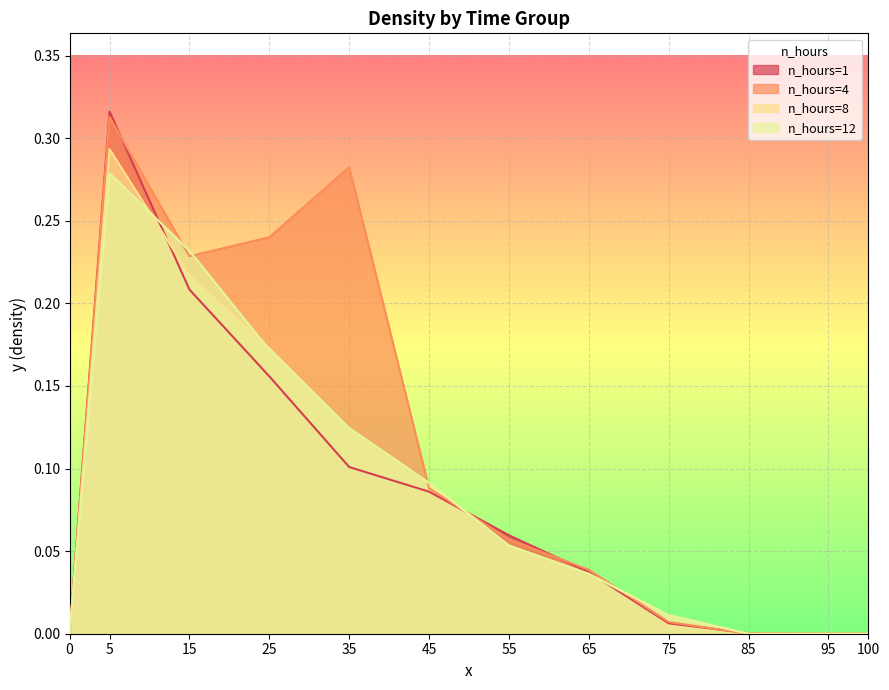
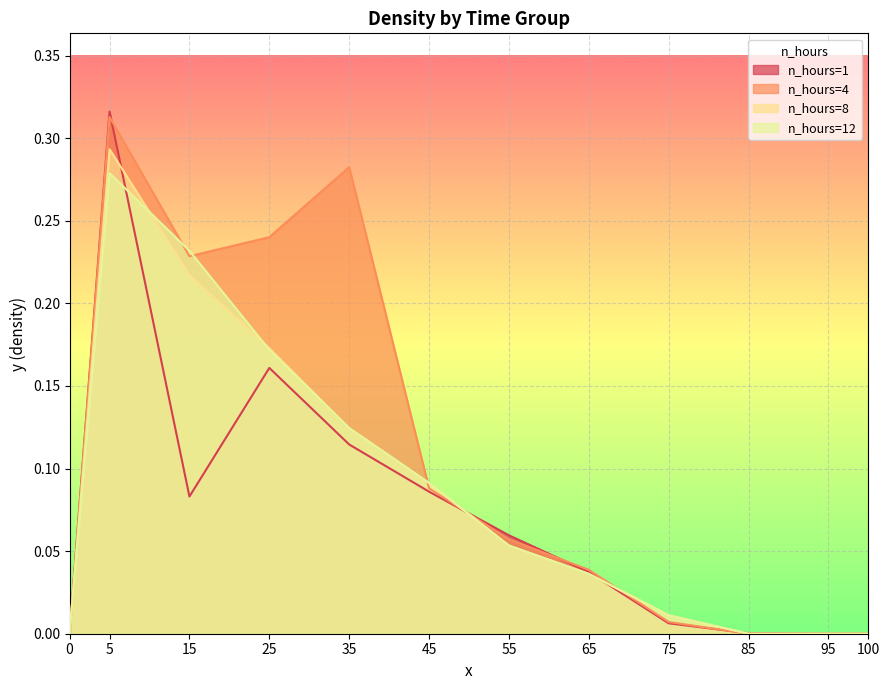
  {
    "n_hours=1": {
      "5": 0.316,
-     "15": 0.208,
-     "25": 0.156,
-     "35": 0.101,
+     "15": 0.083,
+     "25": 0.161,
+     "35": 0.115,
      "45": 0.086,
      "55": 0.060
    },
    "n_hours=4": {
      "5": 0.313,
      "15": 0.229,
      "25": 0.240,
      "35": 0.283,
      "45": 0.088,
      "55": 0.057
    }
  }
